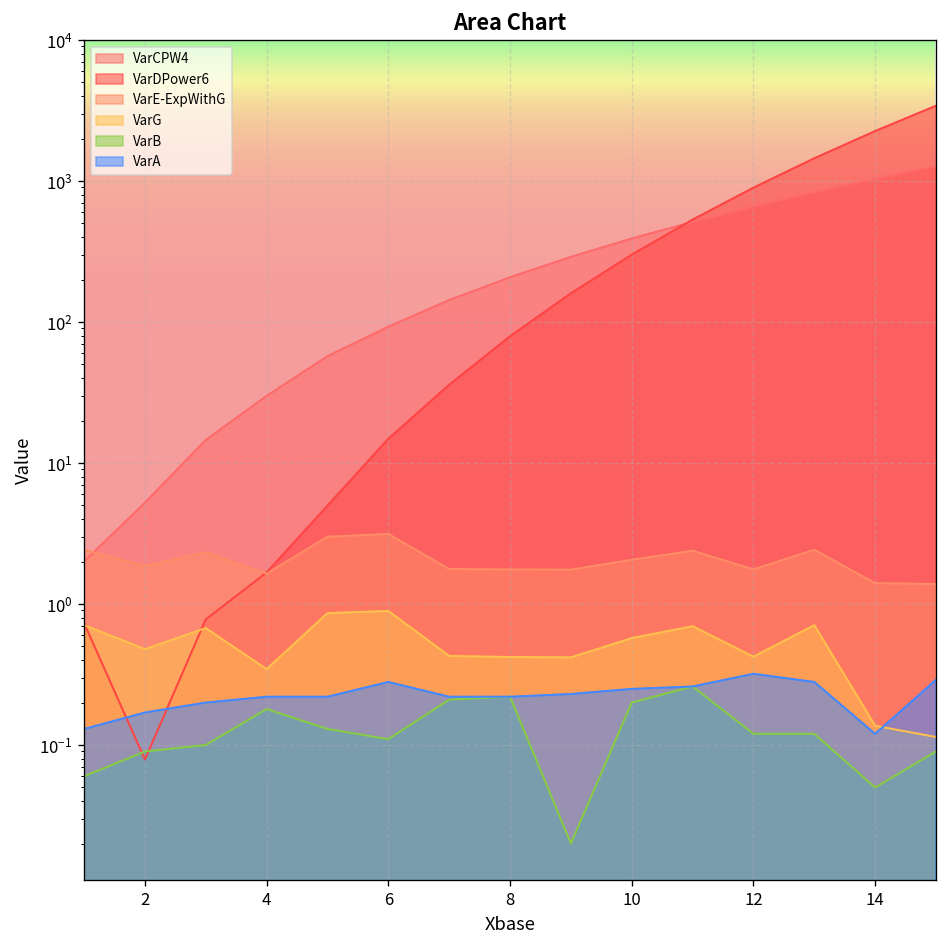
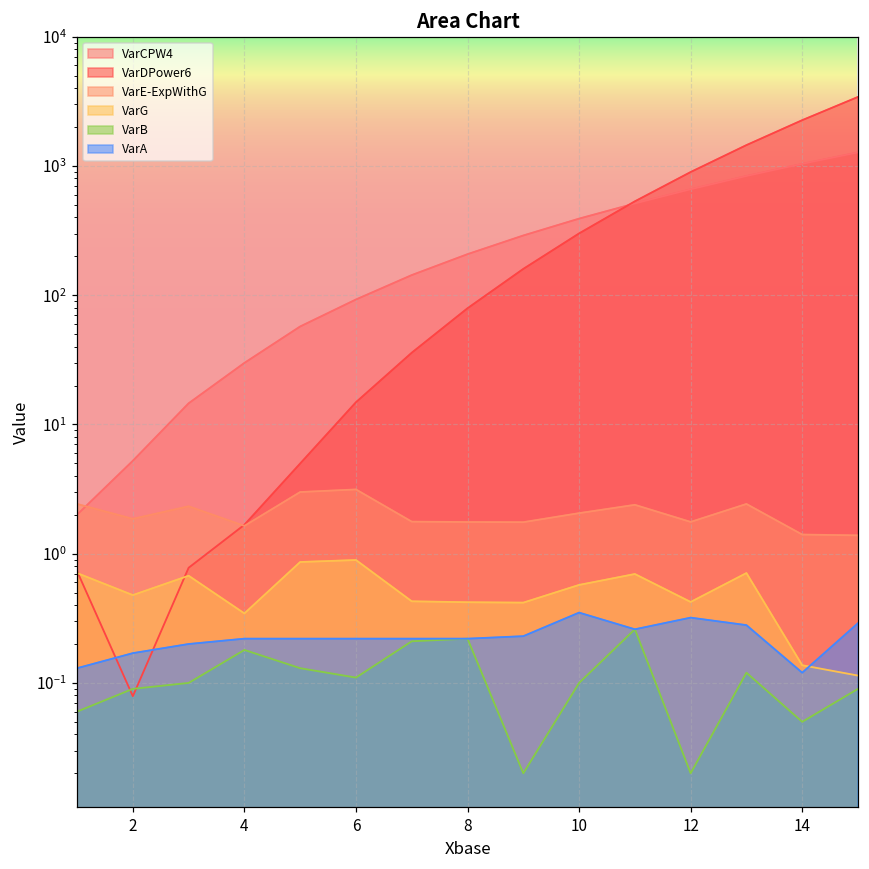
  {
    "VarB": {
      "2": 0.09,
      "4": 0.18,
      "6": 0.11,
-     "10": 0.2,
-     "12": 0.12,
+     "10": 0.1,
+     "12": 0.02,
      "14": 0.05
    },
    "VarA": {
      "2": 0.17,
      "4": 0.22,
-     "6": 0.28,
-     "10": 0.25,
+     "6": 0.22,
+     "10": 0.35,
      "12": 0.32,
      "14": 0.12
    }
  }
